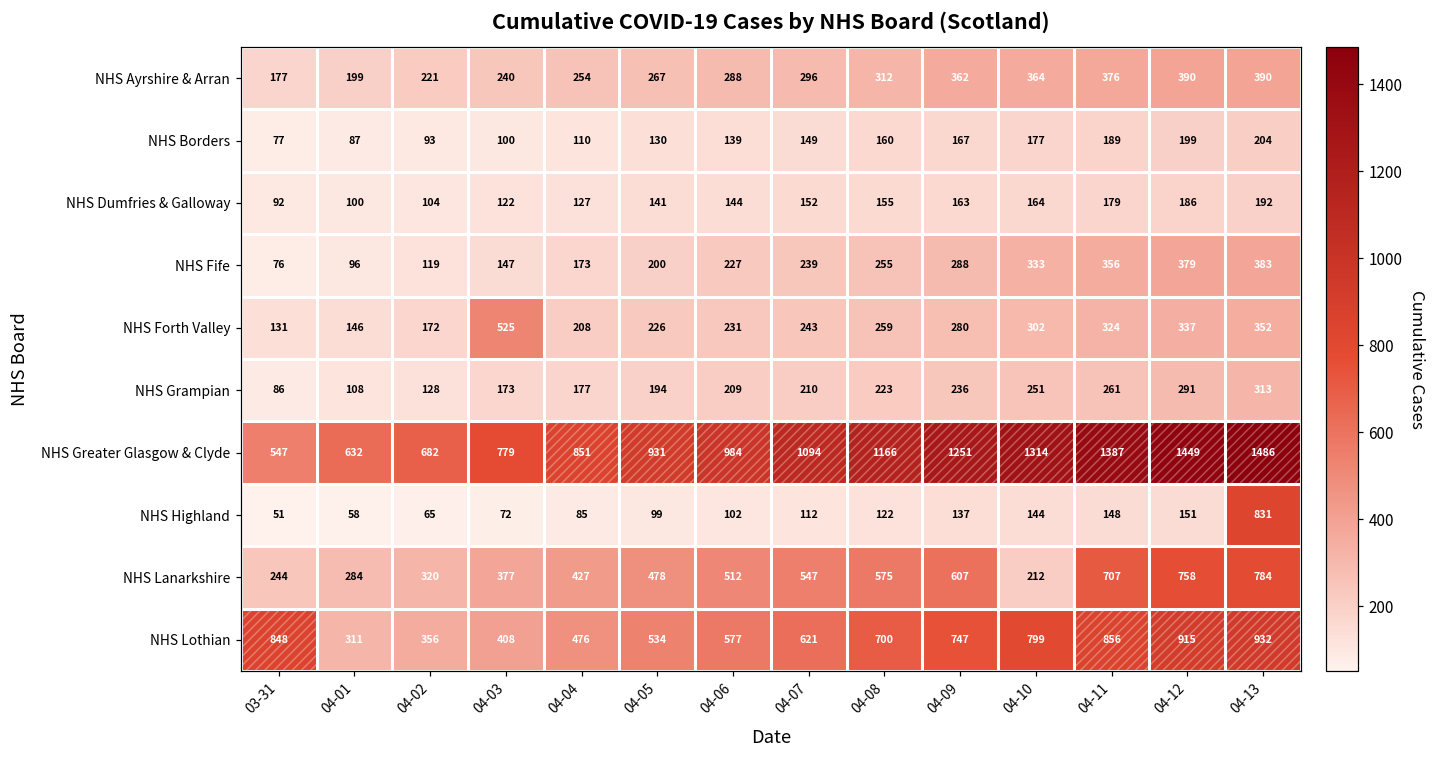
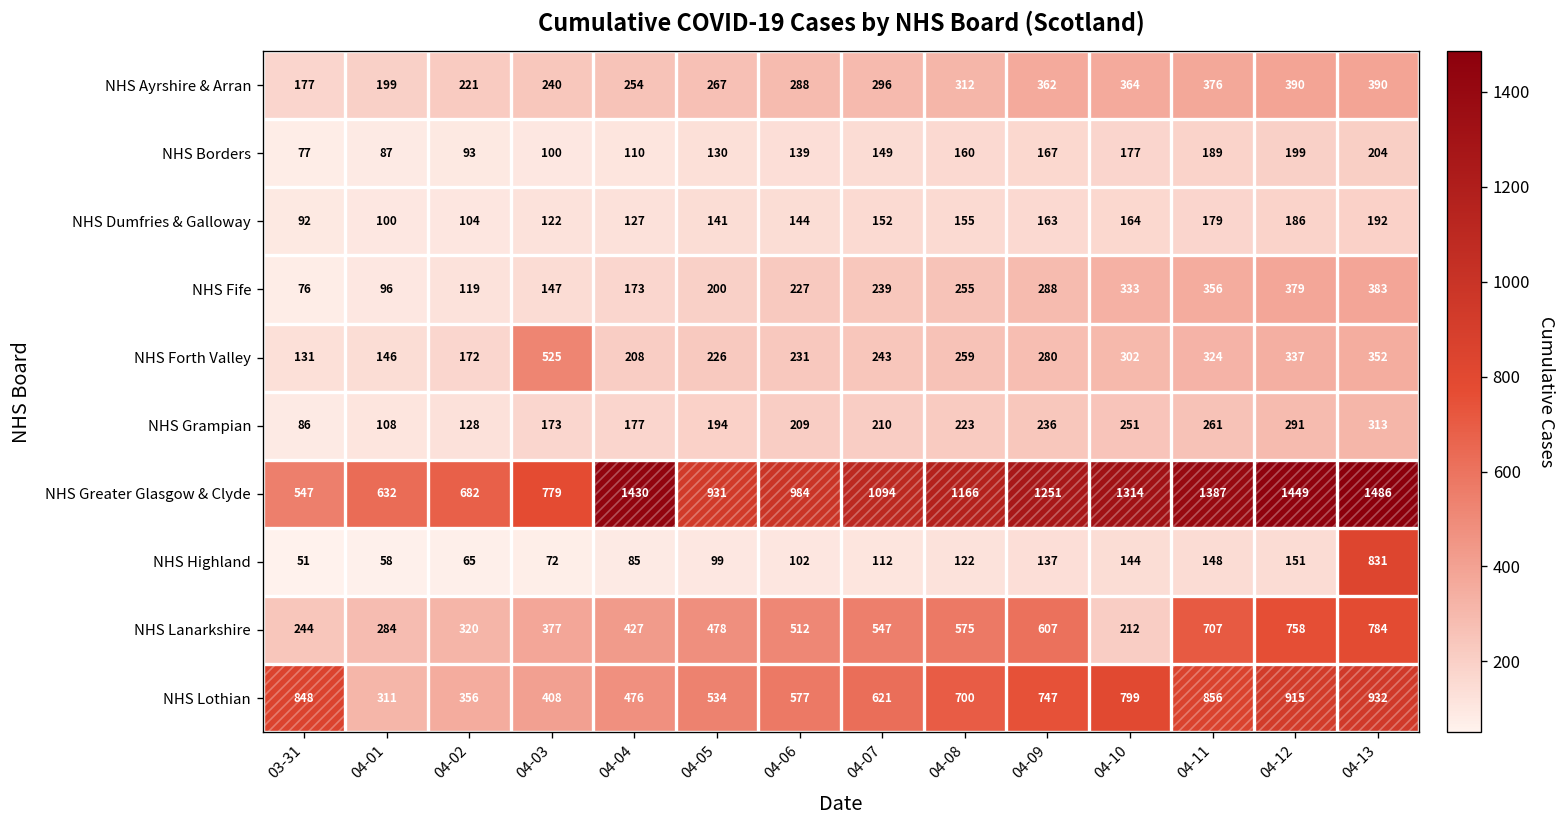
  {
    "NHS Ayrshire & Arran": {
      "03-31": 177,
      "04-01": 199,
      "04-02": 221,
      "04-03": 240,
      "04-04": 254,
      "04-05": 267,
      "04-06": 288,
      "04-07": 296,
      "04-08": 312,
      "04-09": 362,
      "04-10": 364,
      "04-11": 376,
      "04-12": 390,
      "04-13": 390
    },
    "NHS Borders": {
      "03-31": 77,
      "04-01": 87,
      "04-02": 93,
      "04-03": 100,
      "04-04": 110,
      "04-05": 130,
      "04-06": 139,
      "04-07": 149,
      "04-08": 160,
      "04-09": 167,
      "04-10": 177,
      "04-11": 189,
      "04-12": 199,
      "04-13": 204
    },
    "NHS Dumfries & Galloway": {
      "03-31": 92,
      "04-01": 100,
      "04-02": 104,
      "04-03": 122,
      "04-04": 127,
      "04-05": 141,
      "04-06": 144,
      "04-07": 152,
      "04-08": 155,
      "04-09": 163,
      "04-10": 164,
      "04-11": 179,
      "04-12": 186,
      "04-13": 192
    },
    "NHS Fife": {
      "03-31": 76,
      "04-01": 96,
      "04-02": 119,
      "04-03": 147,
      "04-04": 173,
      "04-05": 200,
      "04-06": 227,
      "04-07": 239,
      "04-08": 255,
      "04-09": 288,
      "04-10": 333,
      "04-11": 356,
      "04-12": 379,
      "04-13": 383
    },
    "NHS Forth Valley": {
      "03-31": 131,
      "04-01": 146,
      "04-02": 172,
      "04-03": 525,
      "04-04": 208,
      "04-05": 226,
      "04-06": 231,
      "04-07": 243,
      "04-08": 259,
      "04-09": 280,
      "04-10": 302,
      "04-11": 324,
      "04-12": 337,
      "04-13": 352
    },
    "NHS Grampian": {
      "03-31": 86,
      "04-01": 108,
      "04-02": 128,
      "04-03": 173,
      "04-04": 177,
      "04-05": 194,
      "04-06": 209,
      "04-07": 210,
      "04-08": 223,
      "04-09": 236,
      "04-10": 251,
      "04-11": 261,
      "04-12": 291,
      "04-13": 313
    },
    "NHS Greater Glasgow & Clyde": {
      "03-31": 547,
      "04-01": 632,
      "04-02": 682,
      "04-03": 779,
-     "04-04": 851,
+     "04-04": 1430,
      "04-05": 931,
      "04-06": 984,
      "04-07": 1094,
      "04-08": 1166,
      "04-09": 1251,
      "04-10": 1314,
      "04-11": 1387,
      "04-12": 1449,
      "04-13": 1486
    },
    "NHS Highland": {
      "03-31": 51,
      "04-01": 58,
      "04-02": 65,
      "04-03": 72,
      "04-04": 85,
      "04-05": 99,
      "04-06": 102,
      "04-07": 112,
      "04-08": 122,
      "04-09": 137,
      "04-10": 144,
      "04-11": 148,
      "04-12": 151,
      "04-13": 831
    },
    "NHS Lanarkshire": {
      "03-31": 244,
      "04-01": 284,
      "04-02": 320,
      "04-03": 377,
      "04-04": 427,
      "04-05": 478,
      "04-06": 512,
      "04-07": 547,
      "04-08": 575,
      "04-09": 607,
      "04-10": 212,
      "04-11": 707,
      "04-12": 758,
      "04-13": 784
    },
    "NHS Lothian": {
      "03-31": 848,
      "04-01": 311,
      "04-02": 356,
      "04-03": 408,
      "04-04": 476,
      "04-05": 534,
      "04-06": 577,
      "04-07": 621,
      "04-08": 700,
      "04-09": 747,
      "04-10": 799,
      "04-11": 856,
      "04-12": 915,
      "04-13": 932
    }
  }
